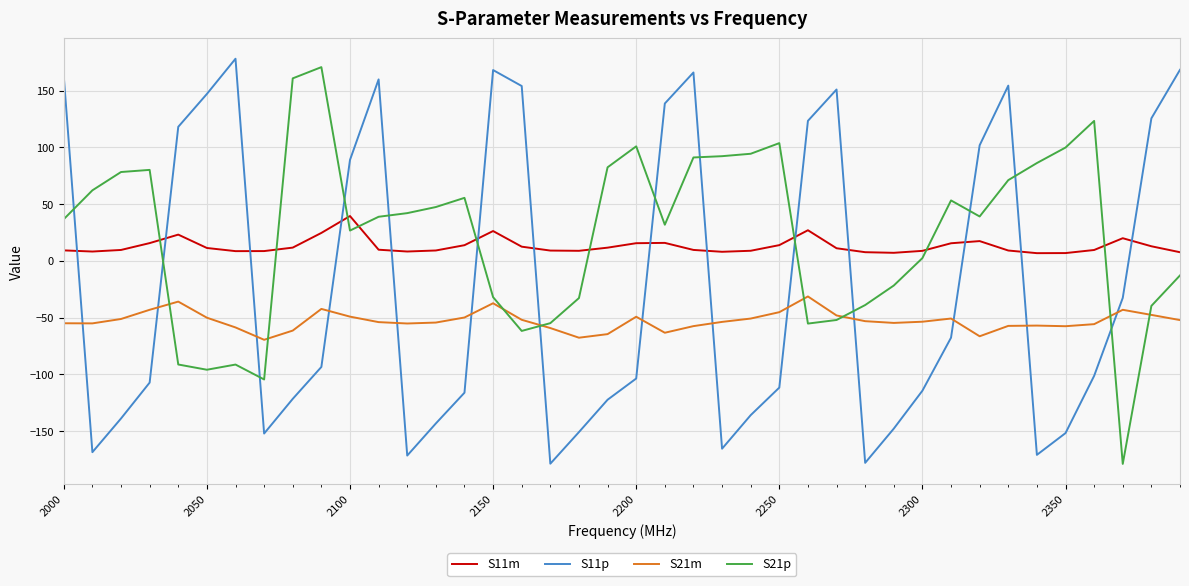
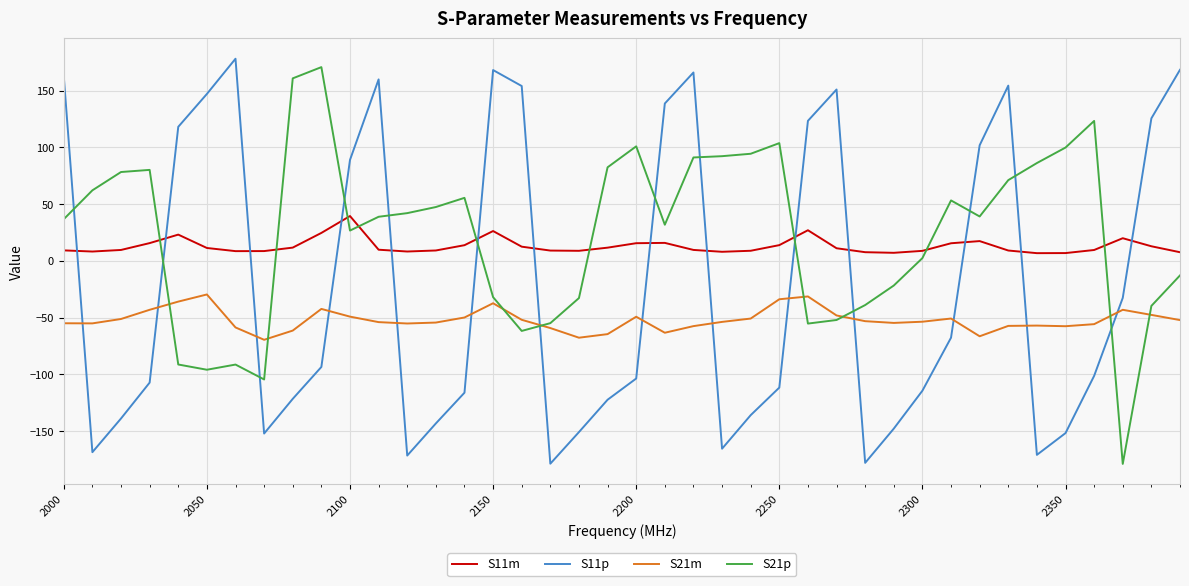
  {
    "S11m": {
      "2000": 9,
      "2050": 11,
      "2100": 40,
      "2150": 26,
      "2200": 16,
      "2250": 14,
      "2300": 9,
      "2350": 7
    },
    "S11p": {
      "2000": 162,
      "2050": 147,
      "2100": 89,
      "2150": 168,
      "2200": -104,
      "2250": -112,
      "2300": -114,
      "2350": -152
    },
    "S21m": {
      "2000": -55,
-     "2050": -50,
+     "2050": -30,
      "2100": -49,
      "2150": -37,
      "2200": -49,
-     "2250": -45,
+     "2250": -34,
      "2300": -54,
      "2350": -57
    },
    "S21p": {
      "2000": 37,
      "2050": -96,
      "2100": 27,
      "2150": -32,
      "2200": 101,
      "2250": 104,
      "2300": 3,
      "2350": 100
    }
  }
